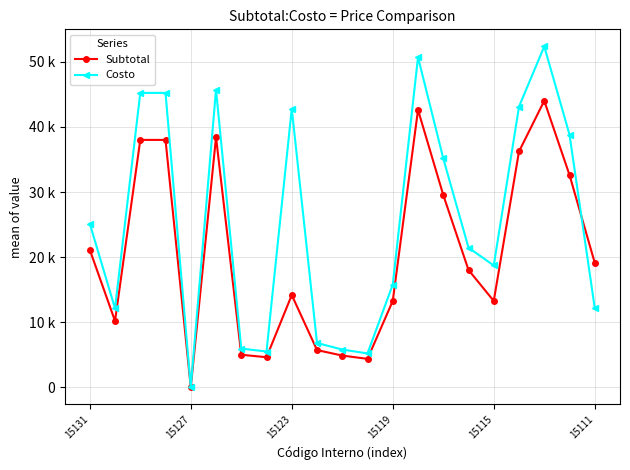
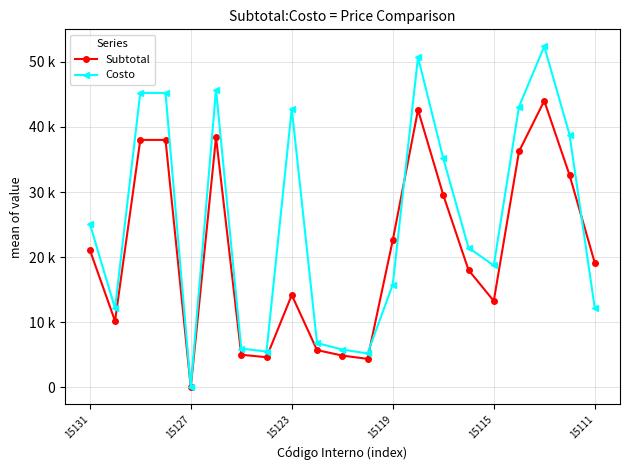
  {
    "Subtotal": {
      "15131": 21000,
      "15123": 14000,
-     "15119": 13000,
+     "15119": 23000,
      "15115": 13000,
      "15111": 19000
    },
    "Costo": {
      "15131": 25000,
      "15123": 43000,
      "15119": 16000,
      "15115": 19000,
      "15111": 12000
    }
  }
